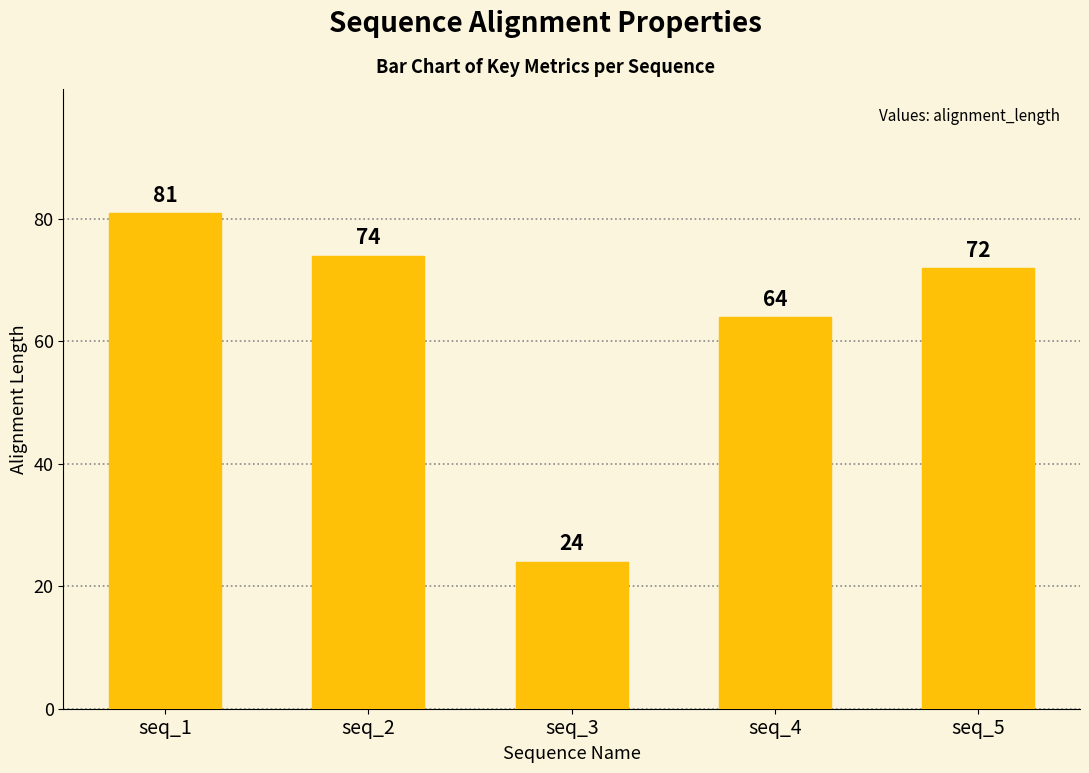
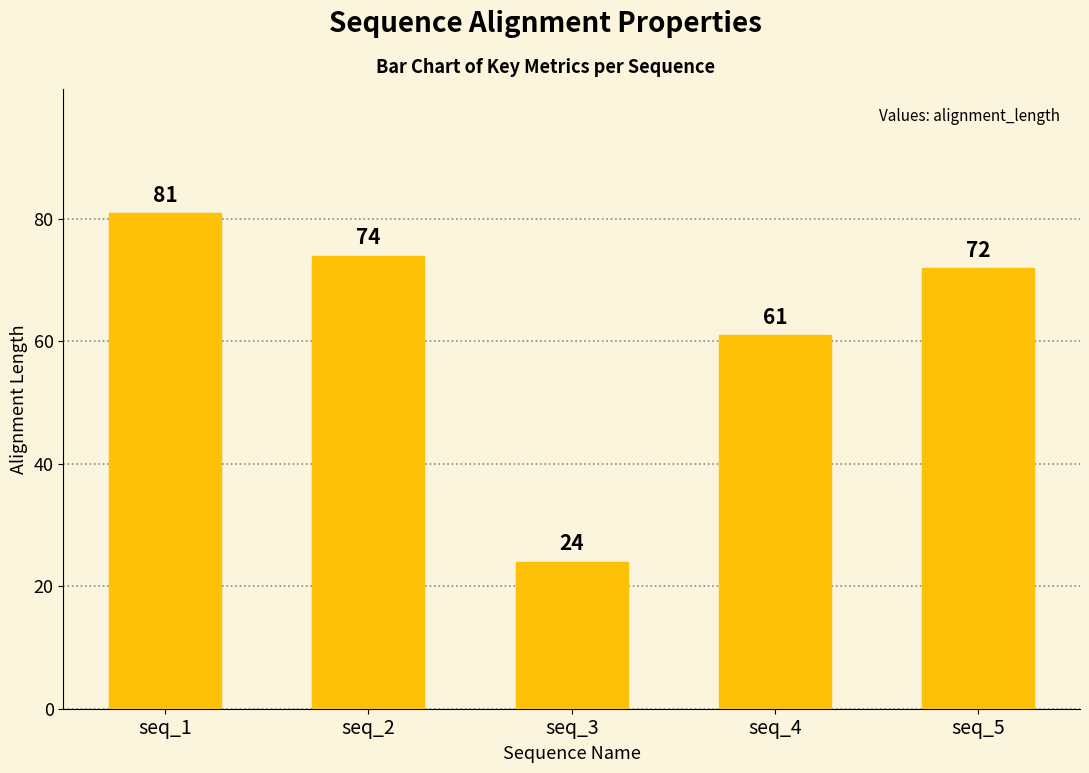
  {
    "seq_1": 81,
    "seq_2": 74,
    "seq_3": 24,
-   "seq_4": 64,
+   "seq_4": 61,
    "seq_5": 72
  }
